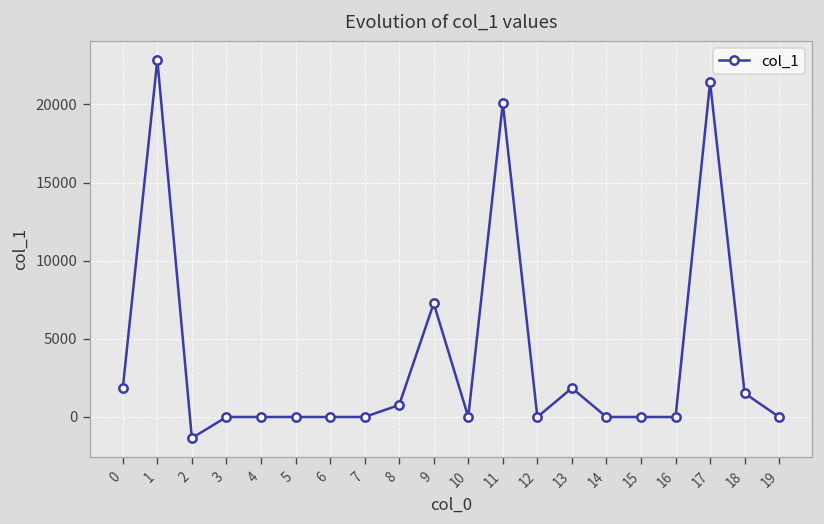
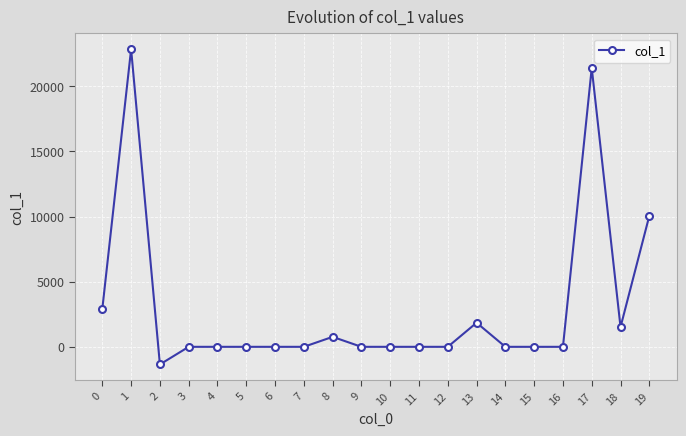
  {
-   "0": 1800,
+   "0": 2900,
    "1": 22900,
    "2": -1400,
    "3": 0,
    "4": 0,
    "5": 0,
    "6": 0,
    "7": 0,
    "8": 800,
-   "9": 7300,
+   "9": 0,
    "10": 0,
-   "11": 20100,
+   "11": 0,
    "12": 0,
    "13": 1800,
    "14": 0,
    "15": 0,
    "16": 0,
    "17": 21400,
    "18": 1500,
-   "19": 0
+   "19": 10100
  }
